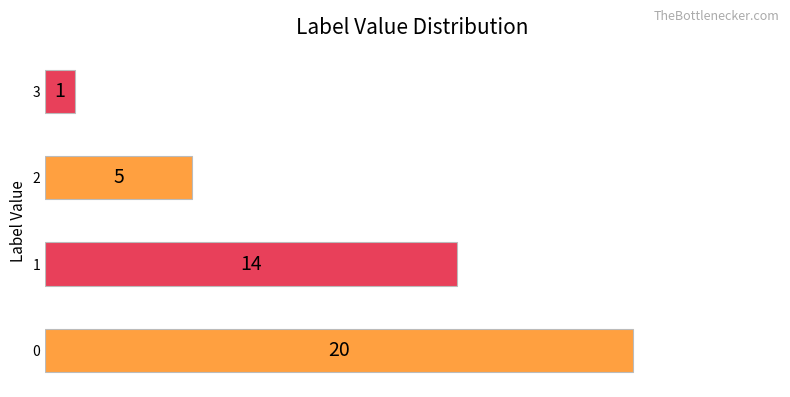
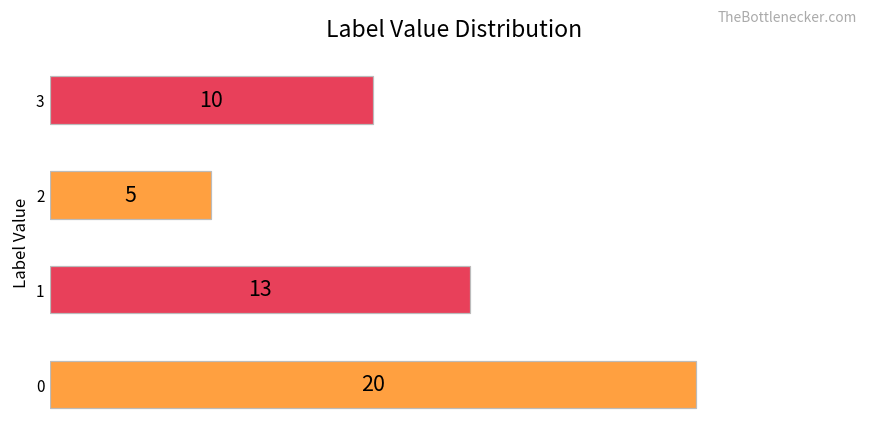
  {
-   "3": 1,
+   "3": 10,
    "2": 5,
-   "1": 14,
+   "1": 13,
    "0": 20
  }
